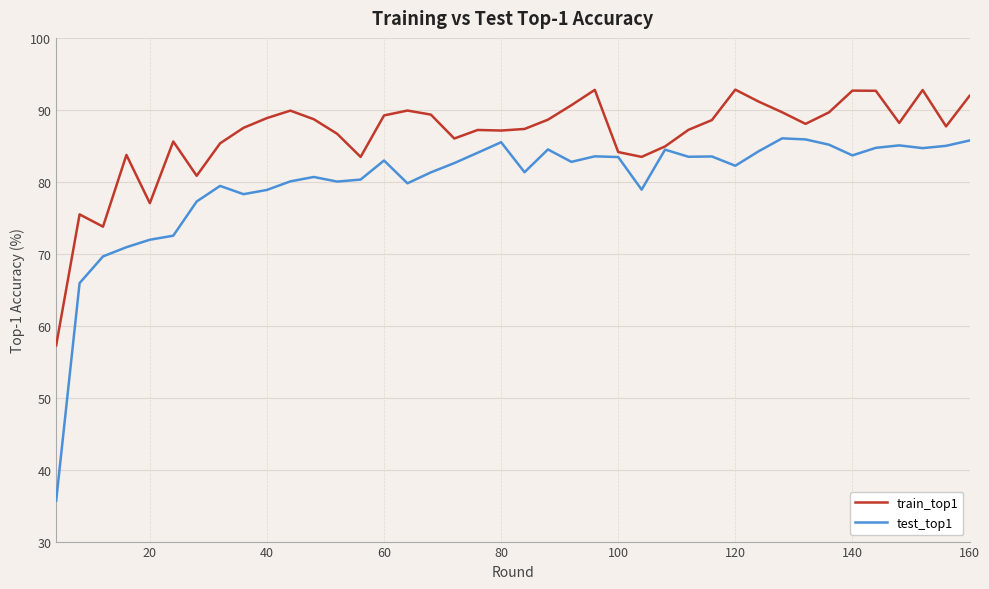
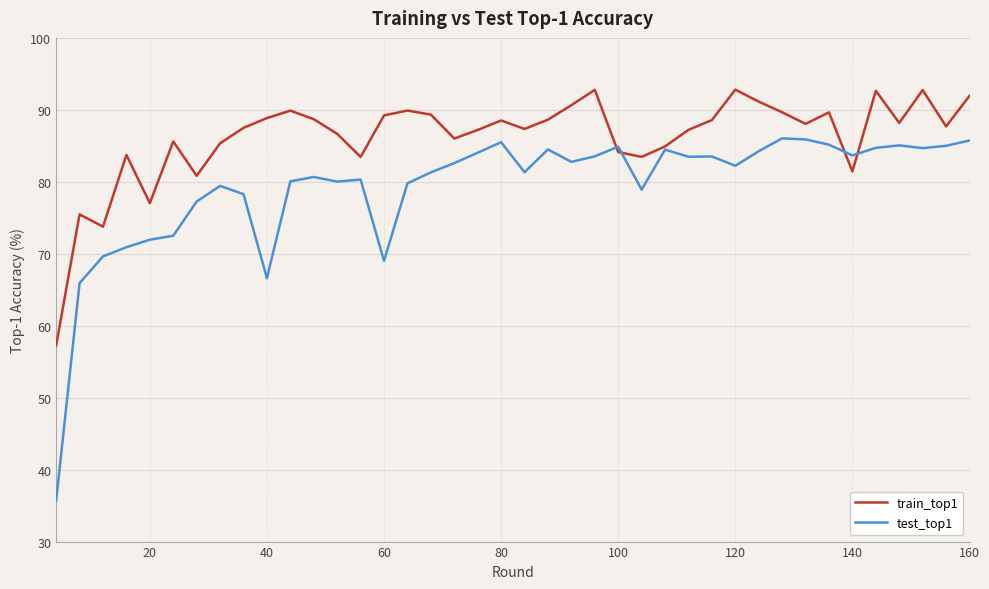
  {
    "train_top1": {
      "20": 77,
      "40": 89,
      "60": 89,
-     "80": 87,
+     "80": 89,
      "100": 84,
      "120": 93,
-     "140": 93,
+     "140": 81,
      "160": 92
    },
    "test_top1": {
      "20": 72,
-     "40": 79,
-     "60": 83,
+     "40": 67,
+     "60": 69,
      "80": 86,
-     "100": 83,
+     "100": 85,
      "120": 82,
      "140": 84,
      "160": 86
    }
  }
